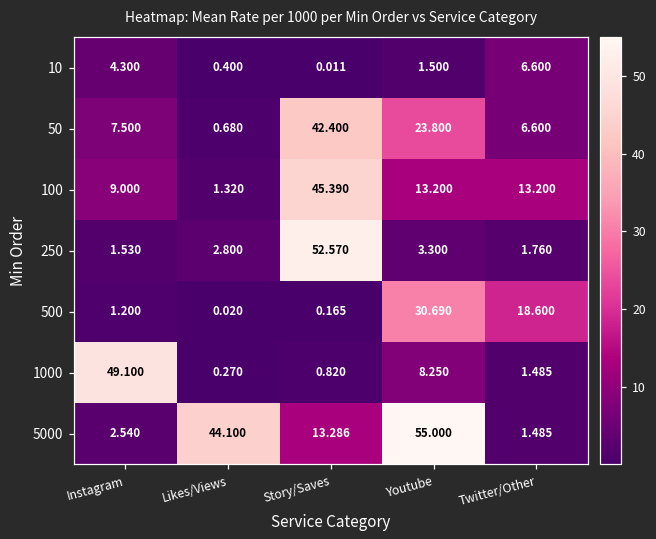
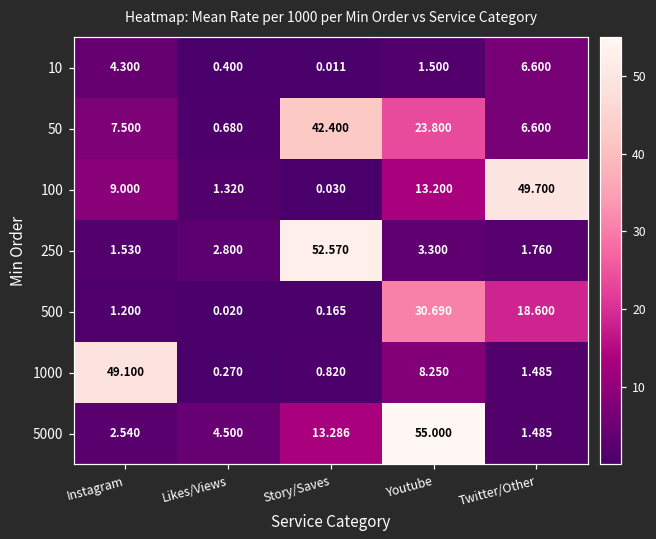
  {
    "10": {
      "Instagram": 4.300,
      "Likes/Views": 0.400,
      "Story/Saves": 0.011,
      "Youtube": 1.500,
      "Twitter/Other": 6.600
    },
    "50": {
      "Instagram": 7.500,
      "Likes/Views": 0.680,
      "Story/Saves": 42.400,
      "Youtube": 23.800,
      "Twitter/Other": 6.600
    },
    "100": {
      "Instagram": 9.000,
      "Likes/Views": 1.320,
-     "Story/Saves": 45.390,
+     "Story/Saves": 0.030,
      "Youtube": 13.200,
-     "Twitter/Other": 13.200
+     "Twitter/Other": 49.700
    },
    "250": {
      "Instagram": 1.530,
      "Likes/Views": 2.800,
      "Story/Saves": 52.570,
      "Youtube": 3.300,
      "Twitter/Other": 1.760
    },
    "500": {
      "Instagram": 1.200,
      "Likes/Views": 0.020,
      "Story/Saves": 0.165,
      "Youtube": 30.690,
      "Twitter/Other": 18.600
    },
    "1000": {
      "Instagram": 49.100,
      "Likes/Views": 0.270,
      "Story/Saves": 0.820,
      "Youtube": 8.250,
      "Twitter/Other": 1.485
    },
    "5000": {
      "Instagram": 2.540,
-     "Likes/Views": 44.100,
+     "Likes/Views": 4.500,
      "Story/Saves": 13.286,
      "Youtube": 55.000,
      "Twitter/Other": 1.485
    }
  }
